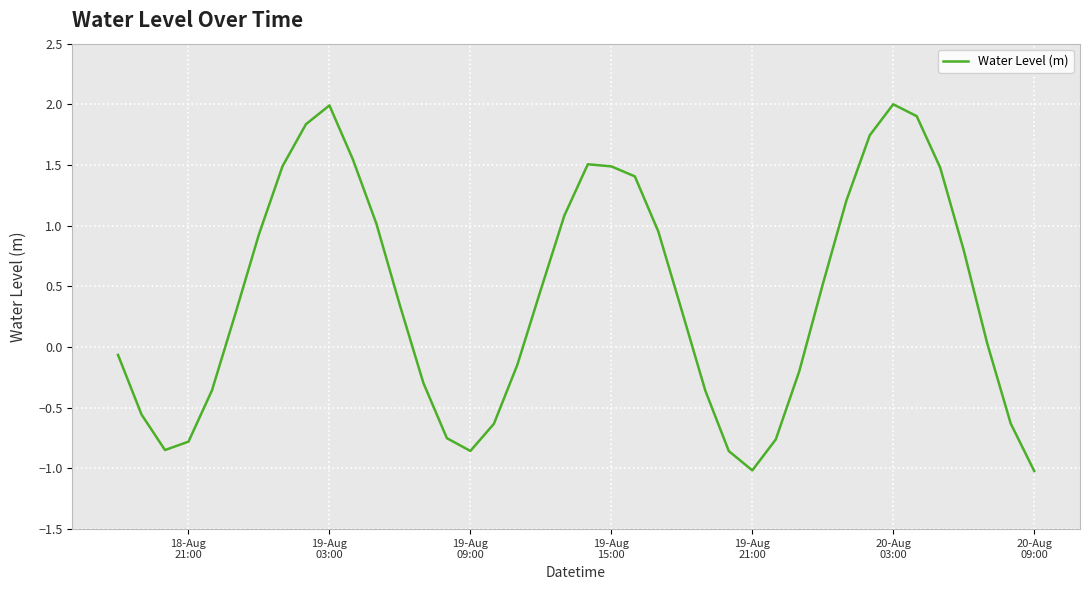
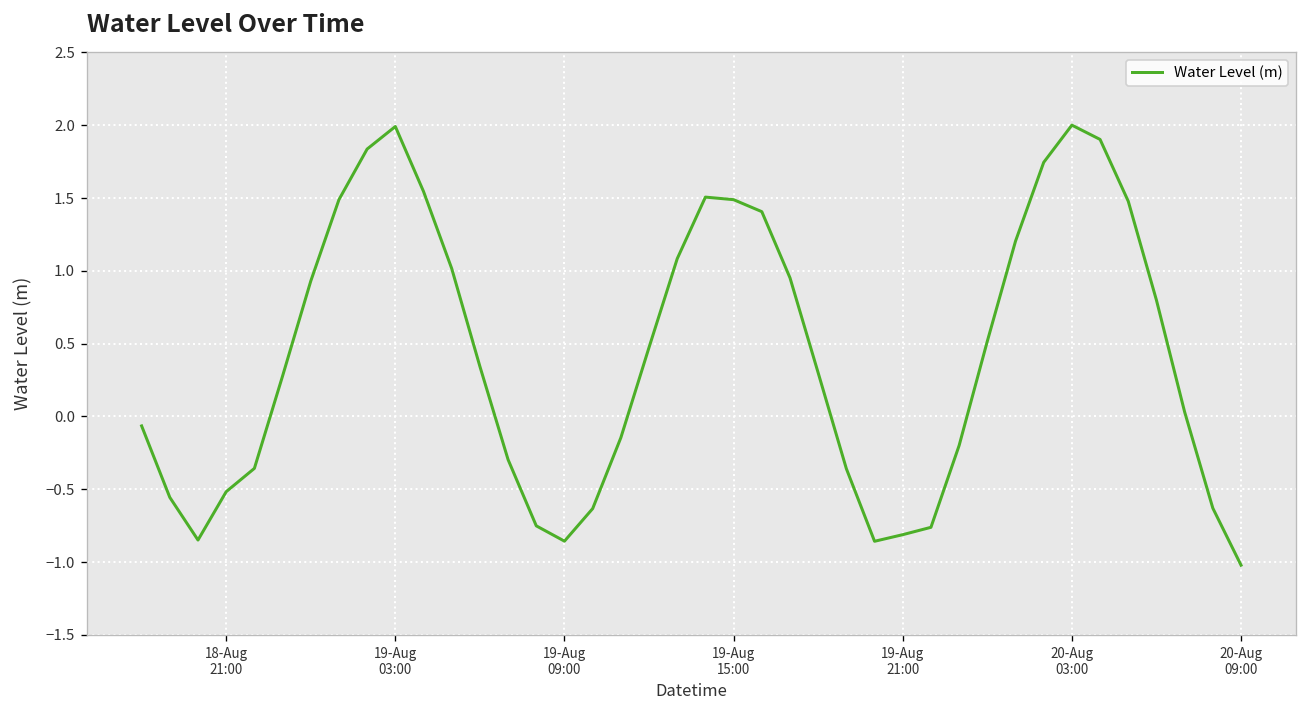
  {
-   "18-Aug 21:00": -0.78,
+   "18-Aug 21:00": -0.52,
    "19-Aug 03:00": 1.99,
    "19-Aug 09:00": -0.86,
    "19-Aug 15:00": 1.49,
-   "19-Aug 21:00": -1.02,
+   "19-Aug 21:00": -0.81,
    "20-Aug 03:00": 2.00,
    "20-Aug 09:00": -1.02
  }
